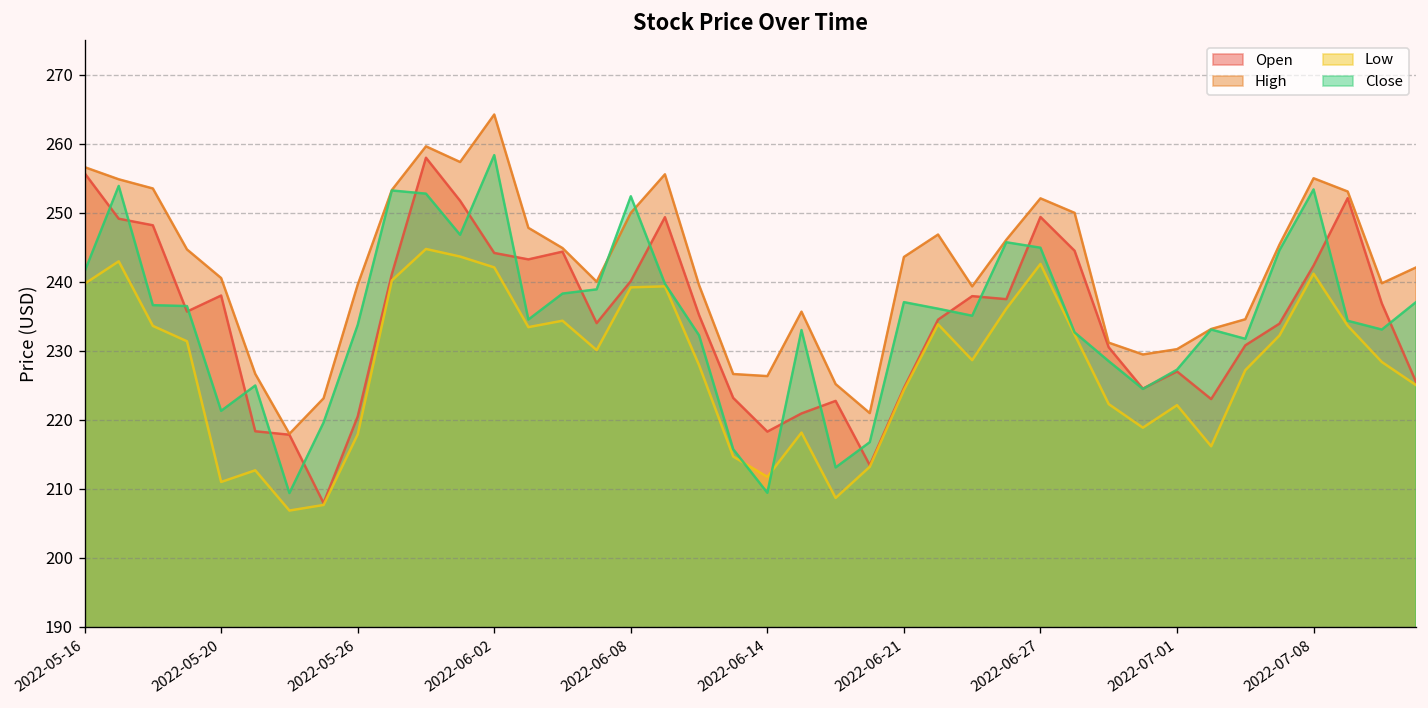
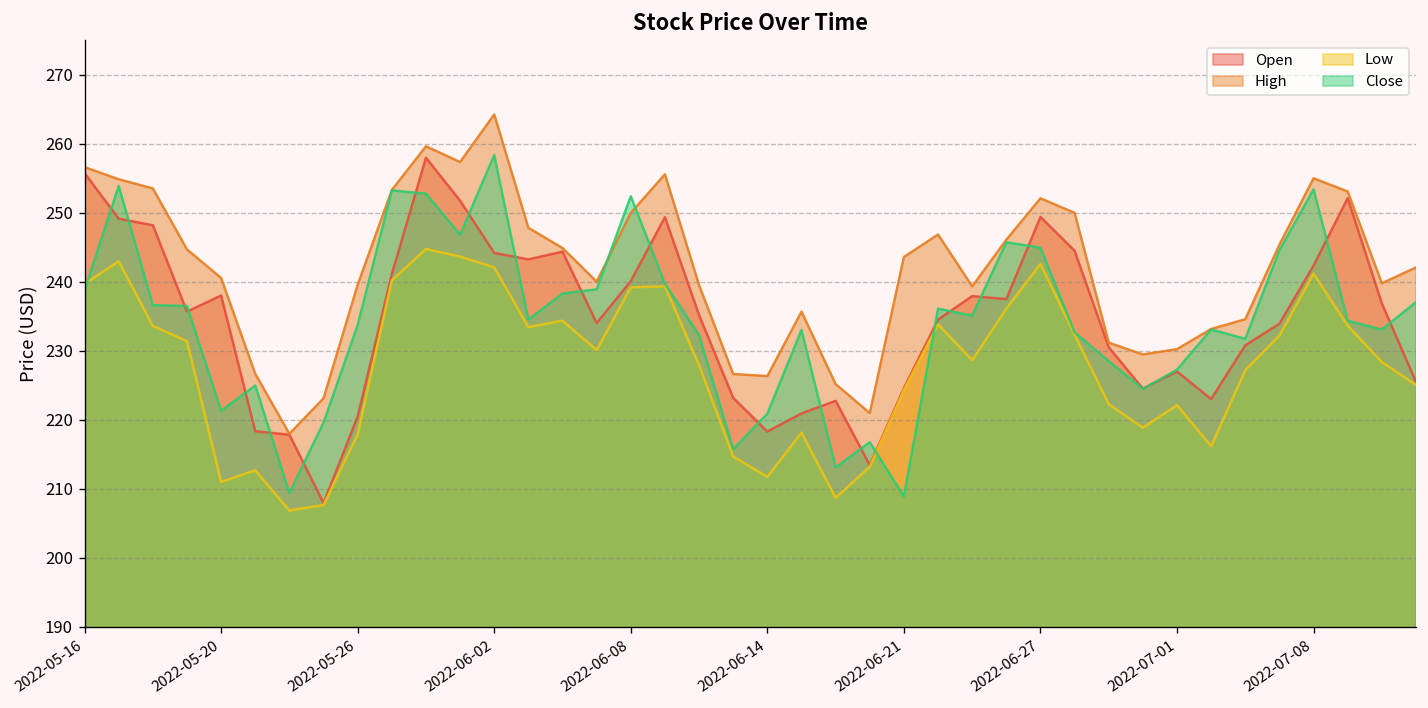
  {
    "Close": {
-     "2022-05-16": 241,
+     "2022-05-16": 239,
      "2022-05-20": 221,
      "2022-05-26": 234,
      "2022-06-02": 258,
      "2022-06-08": 252,
-     "2022-06-14": 209,
-     "2022-06-21": 237,
+     "2022-06-14": 221,
+     "2022-06-21": 209,
      "2022-06-27": 245,
      "2022-07-08": 253
    }
  }
